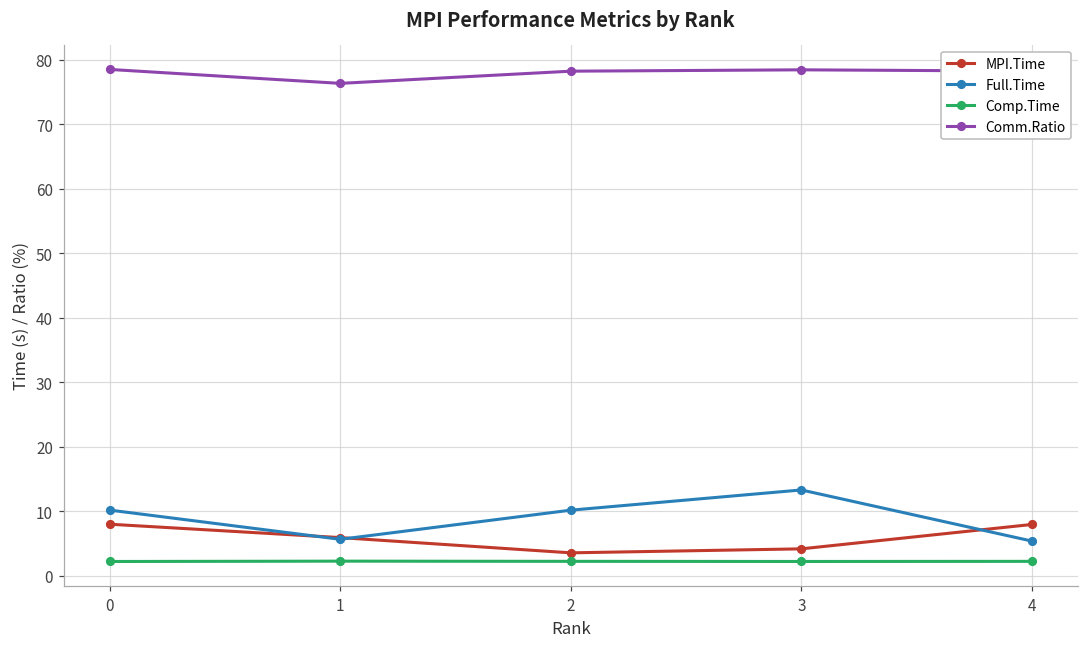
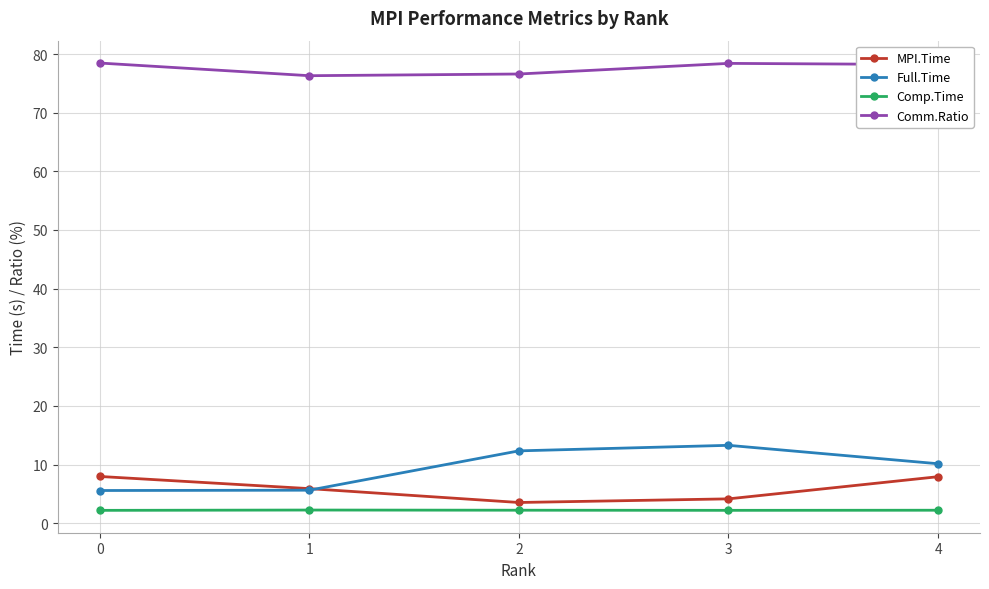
  {
    "MPI.Time": {
      "0": 8,
      "2": 4,
      "3": 4,
      "4": 8
    },
    "Full.Time": {
-     "0": 10,
-     "2": 10,
+     "0": 6,
+     "2": 12,
      "3": 13,
-     "4": 5
+     "4": 10
    },
    "Comp.Time": {
      "0": 2,
      "1": 2,
      "2": 2,
      "3": 2,
      "4": 2
    },
    "Comm.Ratio": {
      "0": 78,
      "1": 76,
-     "2": 78,
+     "2": 77,
      "3": 78
    }
  }
